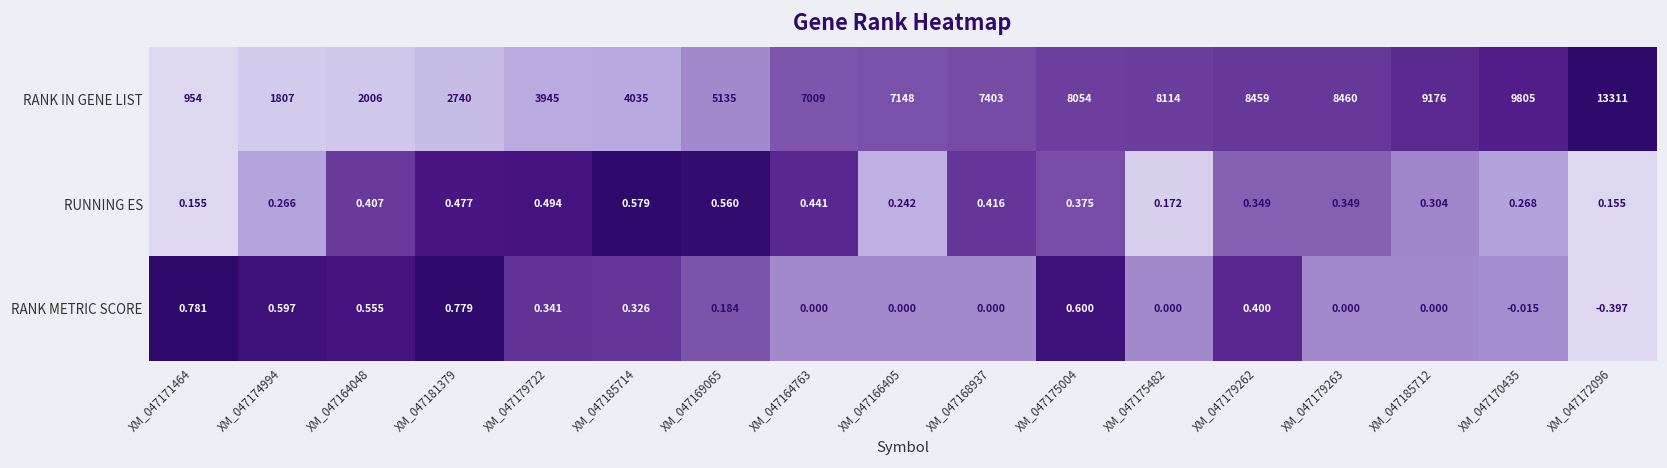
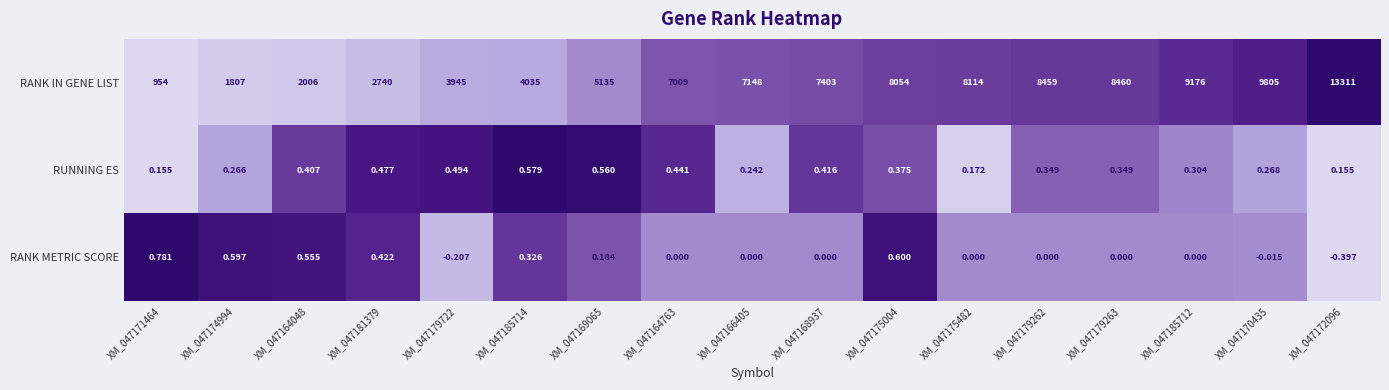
  {
    "RANK IN GENE LIST": {
      "XM_047171464": 954,
      "XM_047174994": 1807,
      "XM_047164048": 2006,
      "XM_047181379": 2740,
      "XM_047179722": 3945,
      "XM_047185714": 4035,
      "XM_047169065": 5135,
      "XM_047164763": 7009,
      "XM_047166405": 7148,
      "XM_047168937": 7403,
      "XM_047175004": 8054,
      "XM_047175482": 8114,
      "XM_047179262": 8459,
      "XM_047179263": 8460,
      "XM_047185712": 9176,
      "XM_047170435": 9805,
      "XM_047172096": 13311
    },
    "RUNNING ES": {
      "XM_047171464": 0.155,
      "XM_047174994": 0.266,
      "XM_047164048": 0.407,
      "XM_047181379": 0.477,
      "XM_047179722": 0.494,
      "XM_047185714": 0.579,
      "XM_047169065": 0.560,
      "XM_047164763": 0.441,
      "XM_047166405": 0.242,
      "XM_047168937": 0.416,
      "XM_047175004": 0.375,
      "XM_047175482": 0.172,
      "XM_047179262": 0.349,
      "XM_047179263": 0.349,
      "XM_047185712": 0.304,
      "XM_047170435": 0.268,
      "XM_047172096": 0.155
    },
    "RANK METRIC SCORE": {
      "XM_047171464": 0.781,
      "XM_047174994": 0.597,
      "XM_047164048": 0.555,
-     "XM_047181379": 0.779,
-     "XM_047179722": 0.341,
+     "XM_047181379": 0.422,
+     "XM_047179722": -0.207,
      "XM_047185714": 0.326,
      "XM_047169065": 0.184,
      "XM_047164763": 0.000,
      "XM_047166405": 0.000,
      "XM_047168937": 0.000,
      "XM_047175004": 0.600,
      "XM_047175482": 0.000,
-     "XM_047179262": 0.400,
+     "XM_047179262": 0.000,
      "XM_047179263": 0.000,
      "XM_047185712": 0.000,
      "XM_047170435": -0.015,
      "XM_047172096": -0.397
    }
  }
